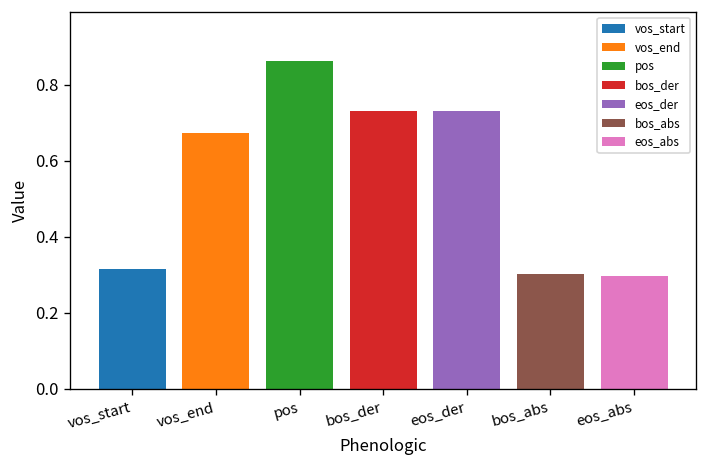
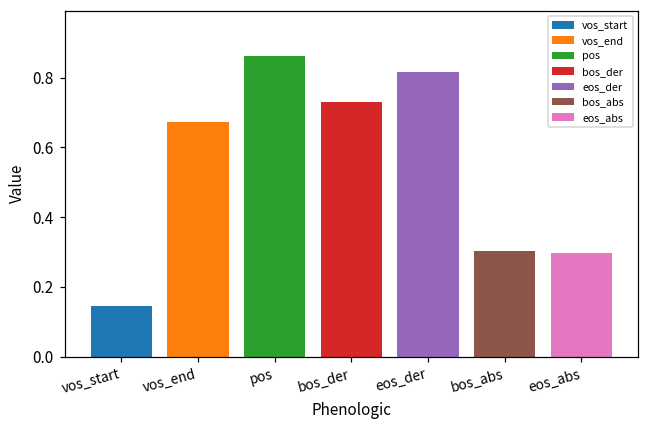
  {
-   "vos_start": 0.31,
+   "vos_start": 0.14,
    "vos_end": 0.67,
    "pos": 0.86,
    "bos_der": 0.73,
-   "eos_der": 0.73,
+   "eos_der": 0.82,
    "bos_abs": 0.30,
    "eos_abs": 0.30
  }
